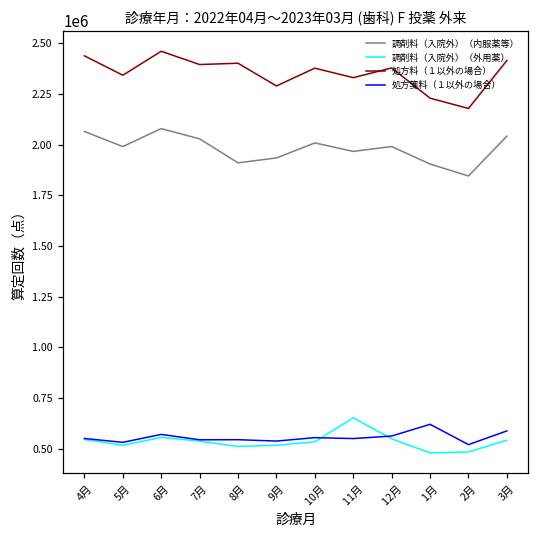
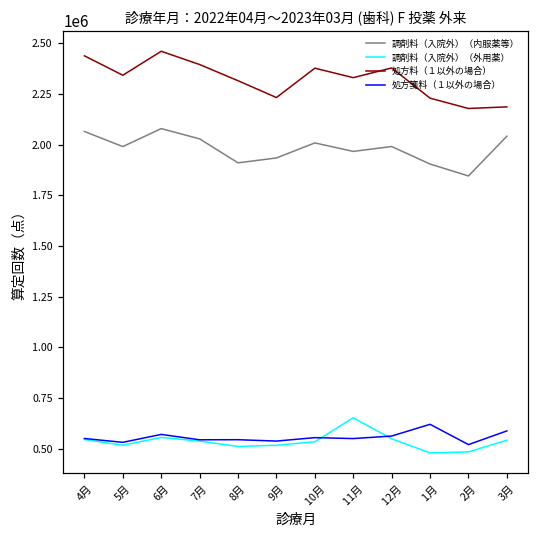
  {
    "調剤料（入院外）（内服薬等）": {
      "4月": 2070000,
      "5月": 1990000,
      "6月": 2080000,
      "7月": 2030000,
      "8月": 1910000,
      "9月": 1940000,
      "10月": 2010000,
      "11月": 1970000,
      "12月": 1990000,
      "1月": 1910000,
      "2月": 1850000,
      "3月": 2040000
    },
    "調剤料（入院外）（外用薬）": {
      "5月": 520000,
      "6月": 560000,
      "8月": 510000,
      "9月": 520000,
      "10月": 530000,
      "11月": 650000,
      "1月": 480000,
      "2月": 480000,
      "3月": 540000
    },
    "処方料（１以外の場合）": {
      "4月": 2440000,
      "5月": 2340000,
      "6月": 2460000,
      "7月": 2400000,
-     "8月": 2400000,
-     "9月": 2290000,
+     "8月": 2320000,
+     "9月": 2230000,
      "10月": 2380000,
      "11月": 2330000,
      "12月": 2380000,
      "1月": 2230000,
      "2月": 2180000,
-     "3月": 2420000
+     "3月": 2190000
    },
    "処方箋料（１以外の場合）": {
      "5月": 530000,
      "6月": 570000,
      "8月": 540000,
      "9月": 540000,
      "10月": 560000,
      "11月": 550000,
      "1月": 620000,
      "2月": 520000,
      "3月": 590000
    }
  }
